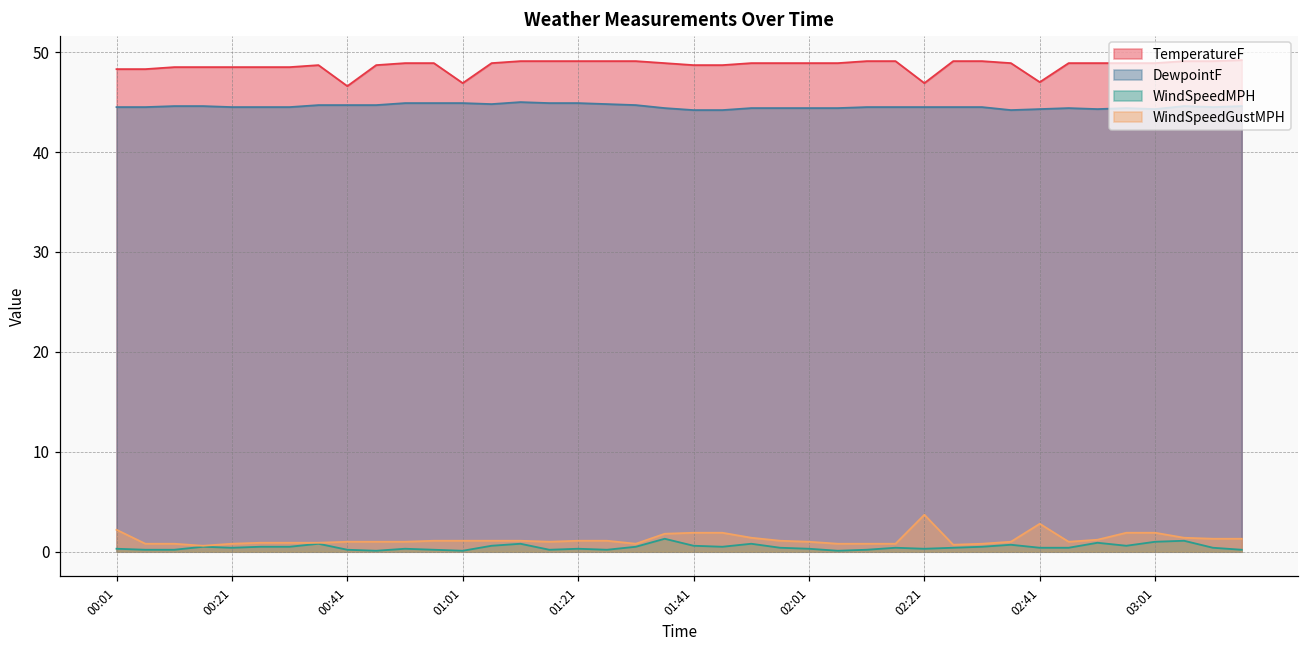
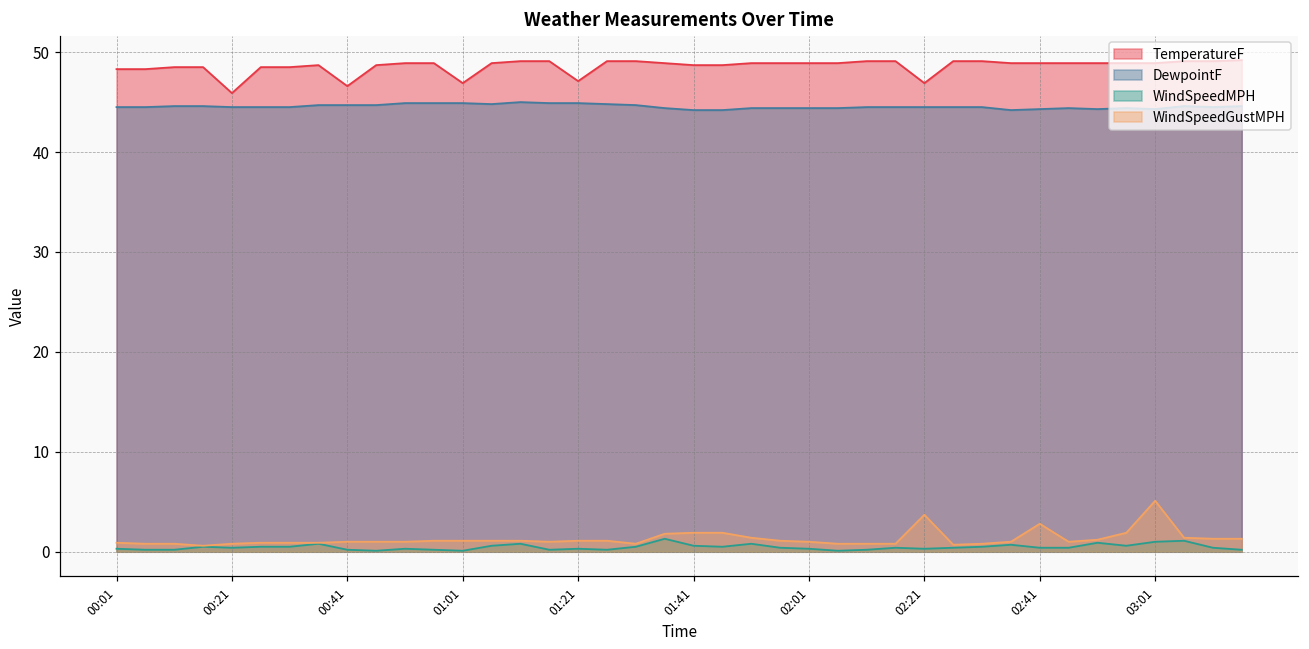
  {
    "TemperatureF": {
      "00:01": 48,
-     "00:21": 49,
+     "00:21": 46,
      "00:41": 47,
      "01:01": 47,
-     "01:21": 49,
+     "01:21": 47,
      "01:41": 49,
      "02:01": 49,
      "02:21": 47,
-     "02:41": 47
+     "02:41": 49
    },
    "WindSpeedGustMPH": {
-     "00:01": 2,
+     "00:01": 1,
      "00:21": 1,
      "00:41": 1,
      "01:01": 1,
      "01:21": 1,
      "01:41": 2,
      "02:01": 1,
      "02:21": 4,
      "02:41": 3,
-     "03:01": 2
+     "03:01": 5
    }
  }
